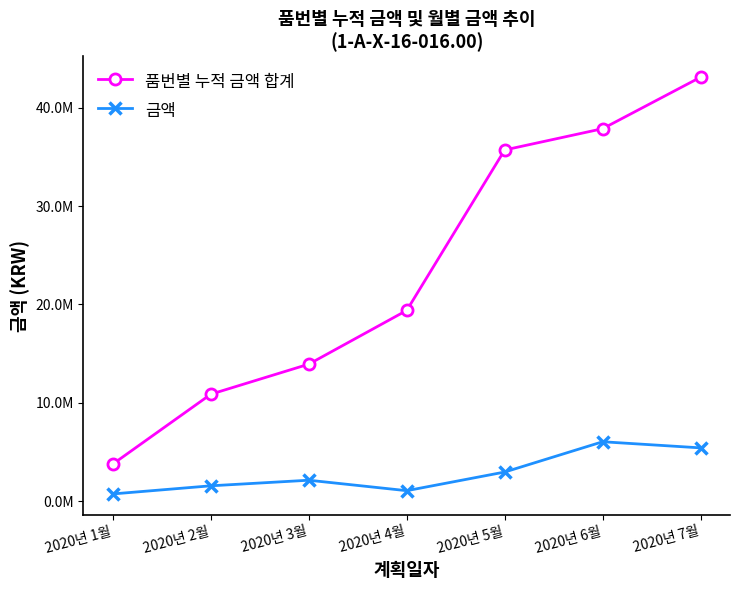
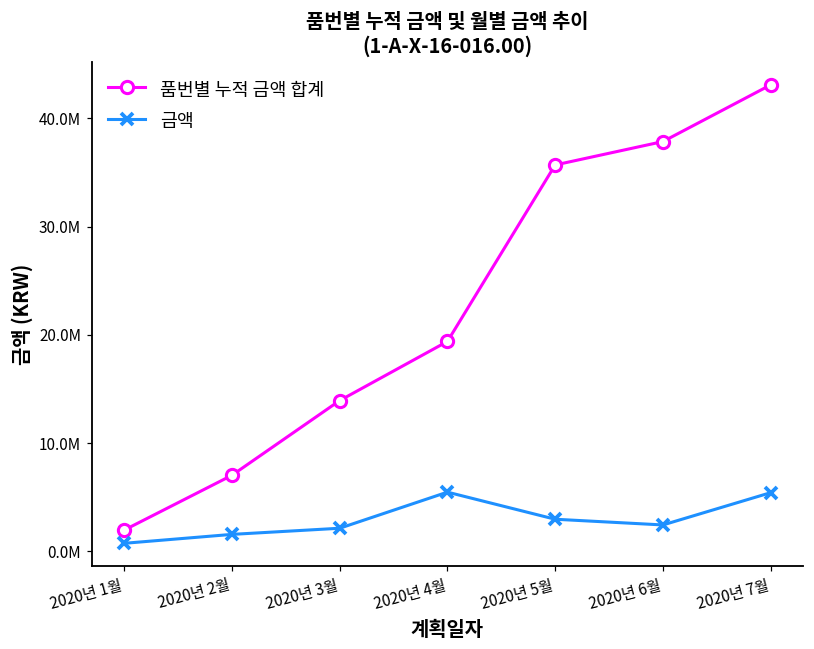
  {
    "품번별 누적 금액 합계": {
-     "2020년 1월": 4000000,
-     "2020년 2월": 11000000,
+     "2020년 1월": 2000000,
+     "2020년 2월": 7000000,
      "2020년 3월": 14000000,
      "2020년 4월": 19000000,
      "2020년 5월": 36000000,
      "2020년 6월": 38000000,
      "2020년 7월": 43000000
    },
    "금액": {
      "2020년 1월": 1000000,
      "2020년 2월": 2000000,
      "2020년 3월": 2000000,
-     "2020년 4월": 1000000,
+     "2020년 4월": 5000000,
      "2020년 5월": 3000000,
-     "2020년 6월": 6000000,
+     "2020년 6월": 2000000,
      "2020년 7월": 5000000
    }
  }
